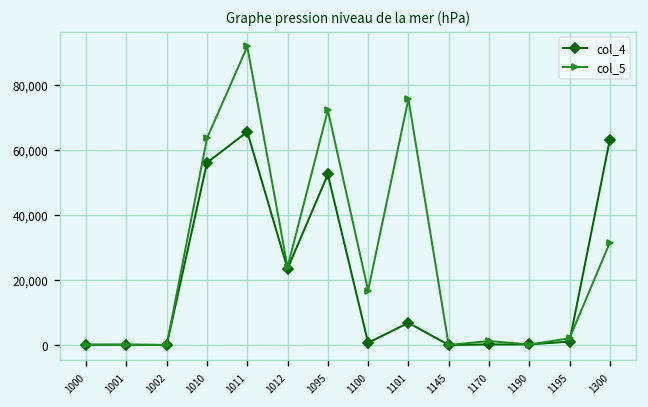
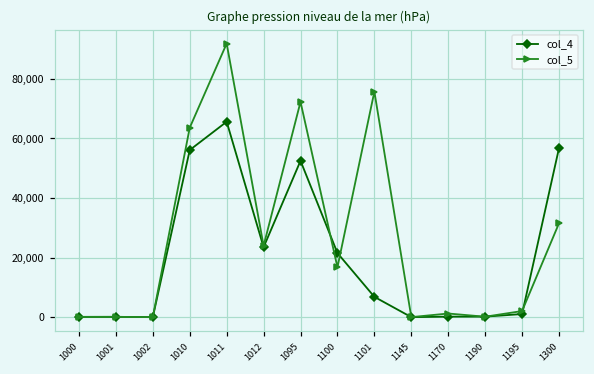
  {
    "col_4": {
      "1010": "56,000",
      "1011": "66,000",
      "1095": "52,000",
-     "1100": "1,000",
+     "1100": "22,000",
      "1101": "7,000",
      "1170": "0",
      "1195": "1,000",
-     "1300": "63,000"
+     "1300": "57,000"
    },
    "col_5": {
      "1010": "64,000",
      "1011": "92,000",
      "1095": "72,000",
      "1100": "17,000",
      "1101": "76,000",
      "1170": "1,000",
      "1195": "2,000",
      "1300": "32,000"
    }
  }
